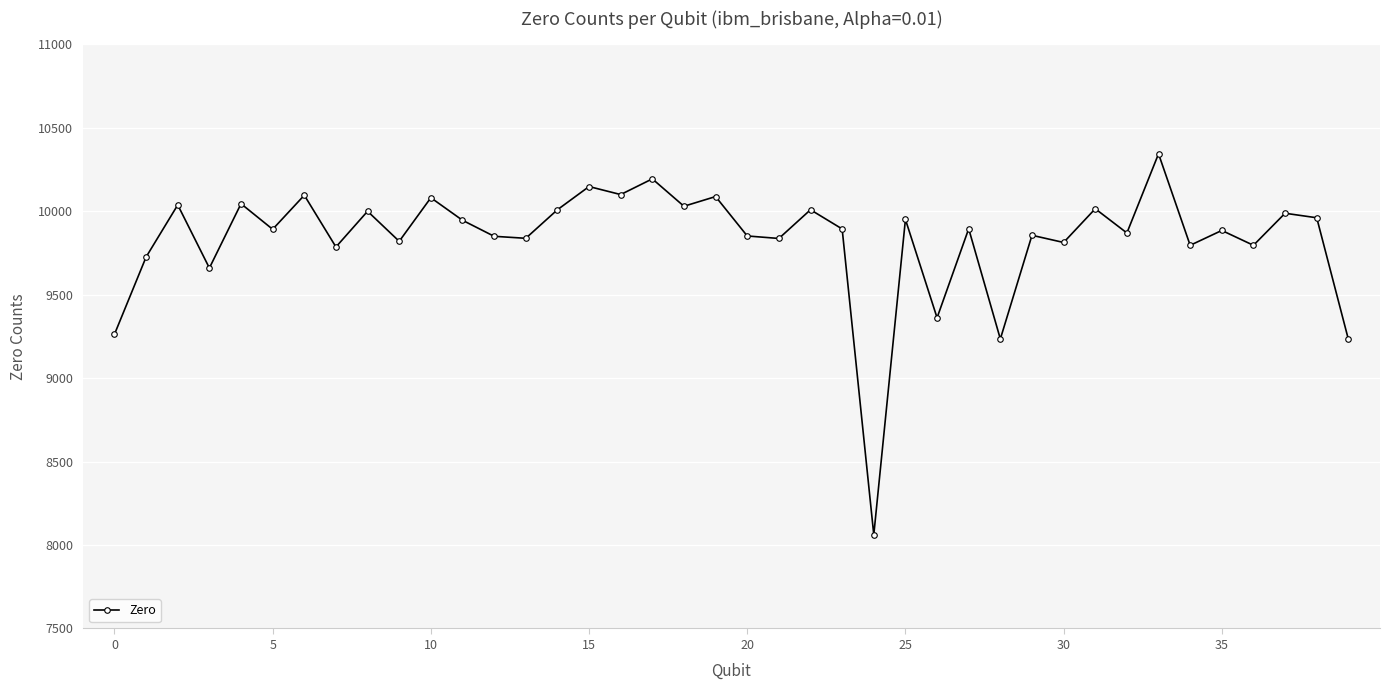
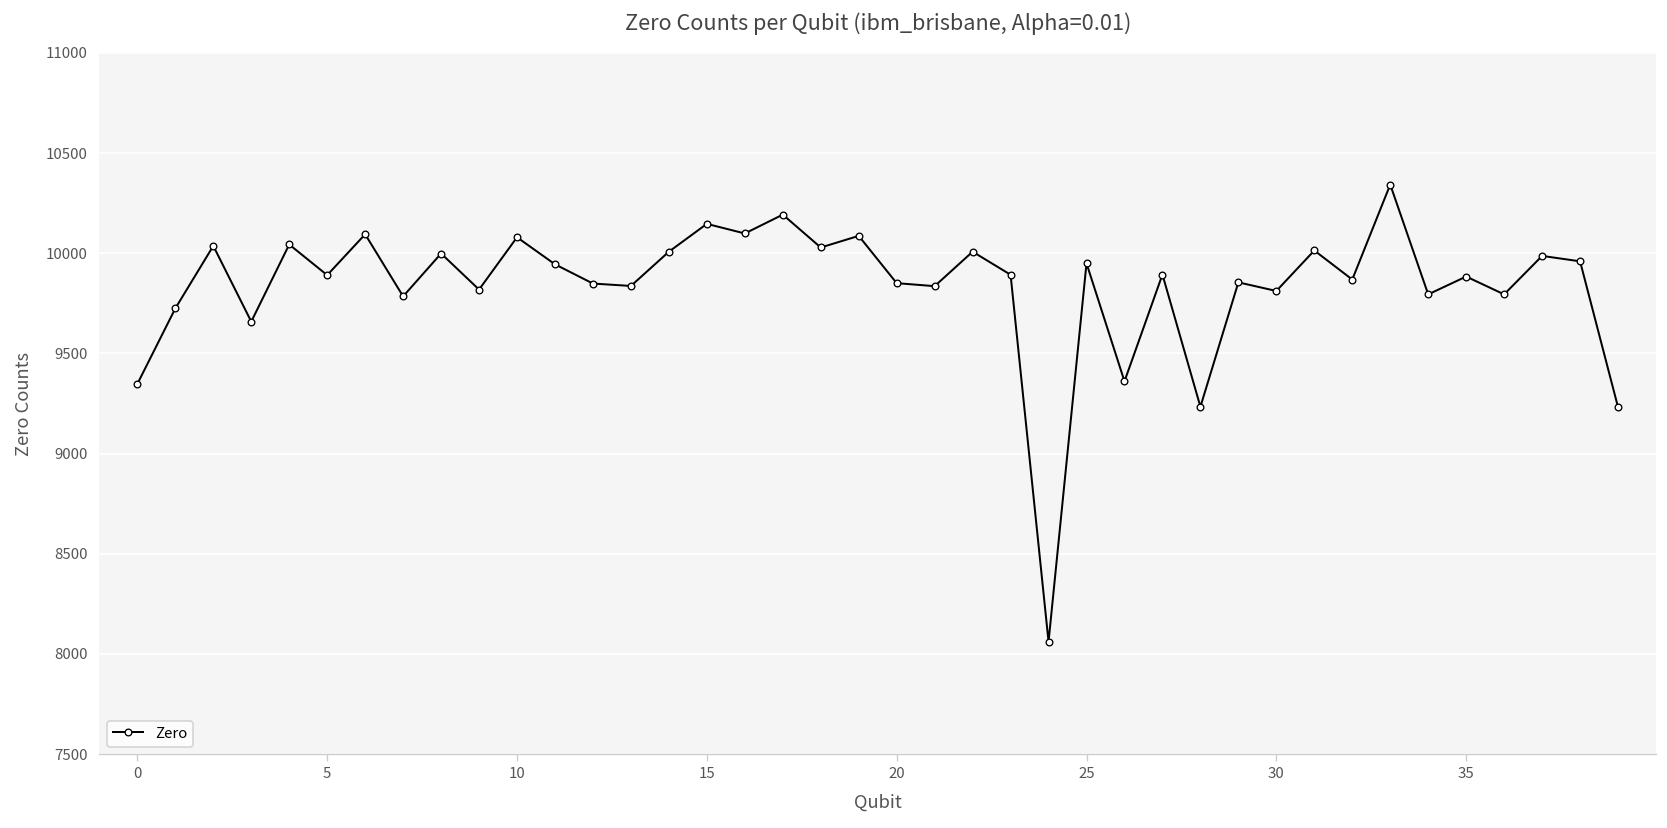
  {
-   "0": 9260,
+   "0": 9350,
    "5": 9890,
    "10": 10080,
    "15": 10150,
    "20": 9850,
    "25": 9950,
    "30": 9810,
    "35": 9880
  }
